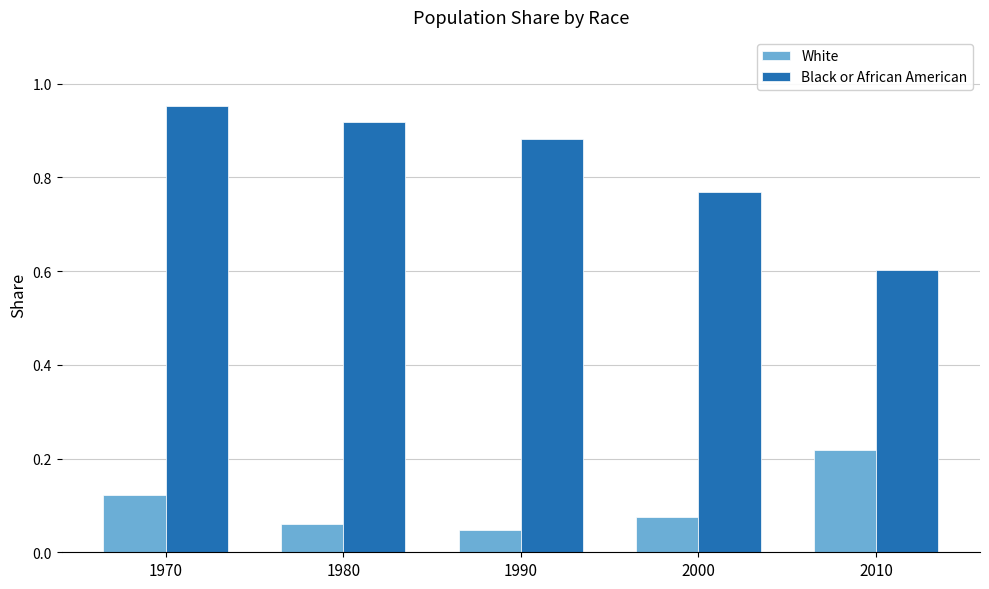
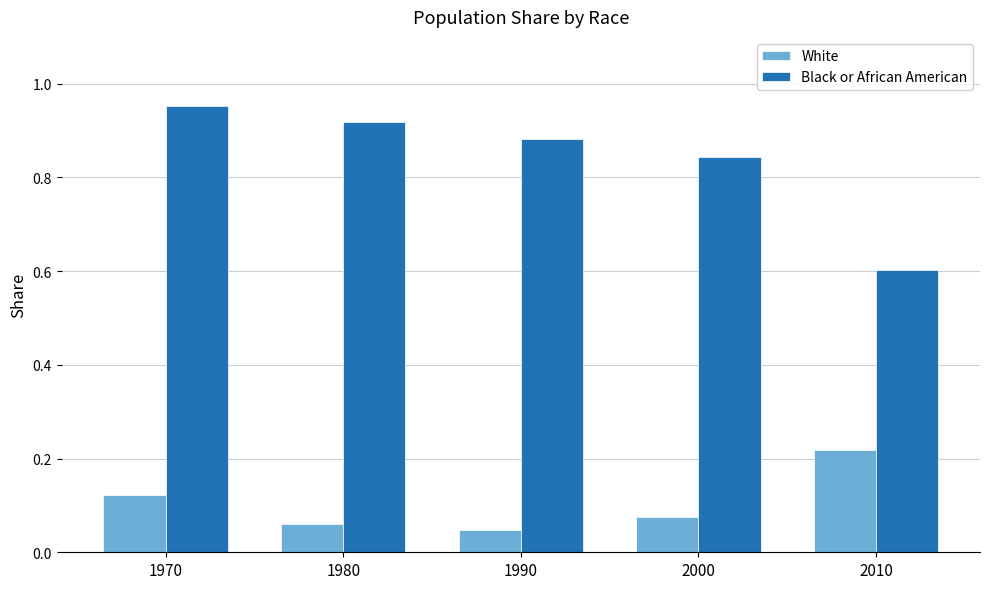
  {
    "White": {
      "1970": 0.12,
      "1980": 0.06,
      "1990": 0.05,
      "2000": 0.08,
      "2010": 0.22
    },
    "Black or African American": {
      "1970": 0.95,
      "1980": 0.92,
      "1990": 0.88,
-     "2000": 0.77,
+     "2000": 0.84,
      "2010": 0.60
    }
  }
